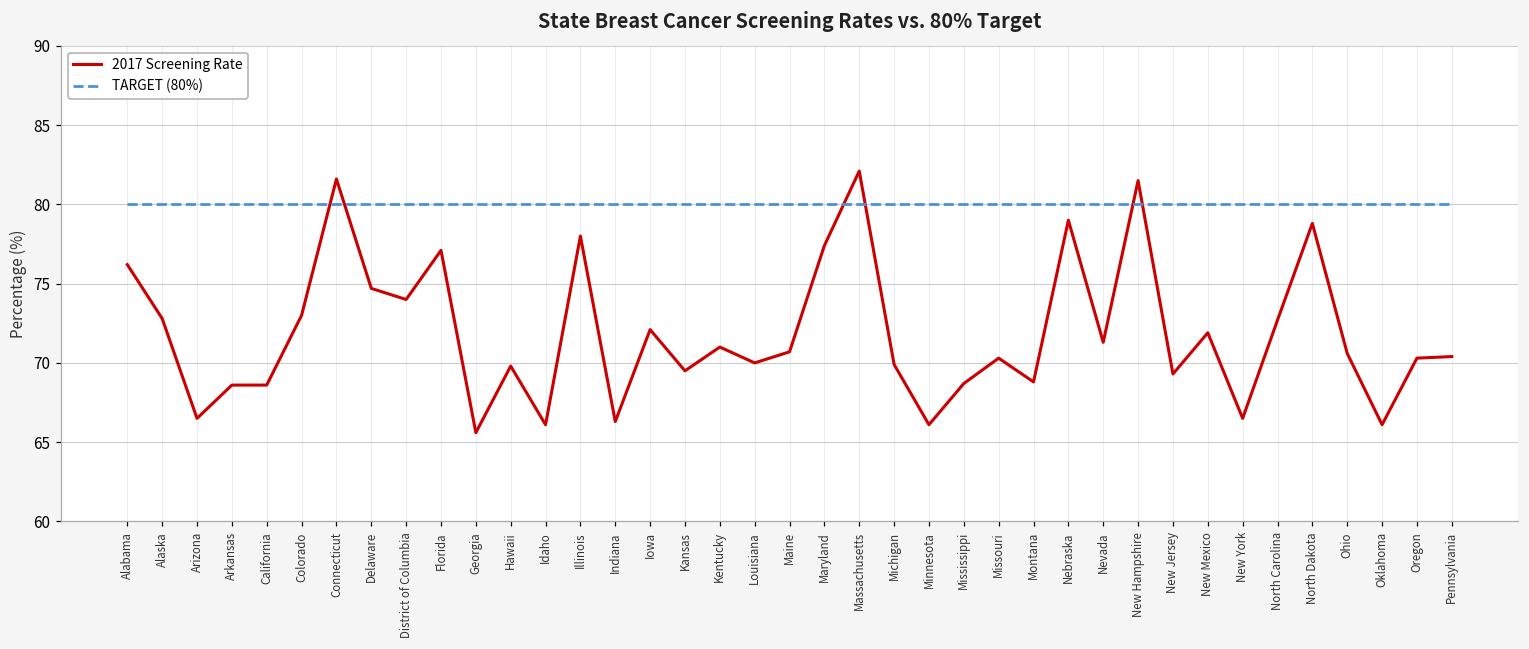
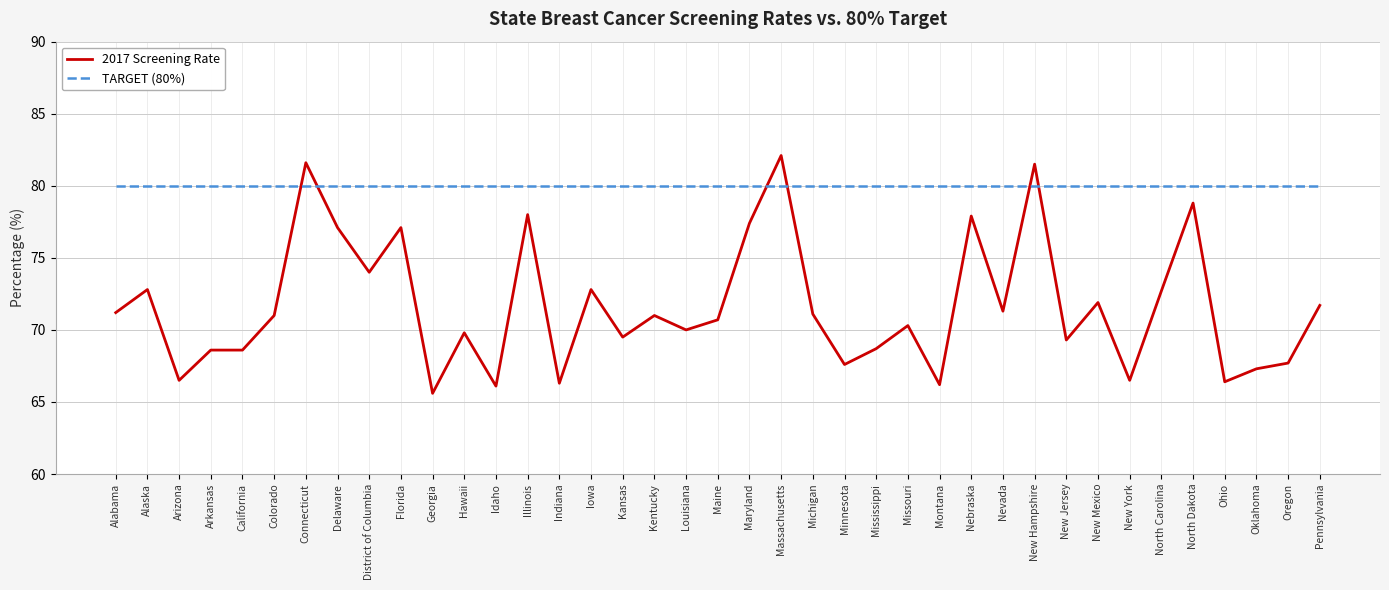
  {
    "2017 Screening Rate": {
-     "Alabama": 76.2,
+     "Alabama": 71.2,
      "Alaska": 72.8,
      "Arizona": 66.5,
      "Arkansas": 68.6,
      "California": 68.6,
-     "Colorado": 73,
+     "Colorado": 71,
      "Connecticut": 81.6,
-     "Delaware": 74.7,
+     "Delaware": 77.1,
      "District of Columbia": 74.0,
      "Florida": 77.1,
      "Georgia": 65.6,
      "Hawaii": 69.8,
      "Idaho": 66.1,
      "Illinois": 78.0,
      "Indiana": 66.3,
-     "Iowa": 72.1,
+     "Iowa": 72.8,
      "Kansas": 69.5,
      "Kentucky": 71.0,
      "Louisiana": 70.0,
      "Maine": 70.7,
      "Maryland": 77.4,
      "Massachusetts": 82.1,
-     "Michigan": 69.9,
-     "Minnesota": 66.1,
+     "Michigan": 71.1,
+     "Minnesota": 67.6,
      "Mississippi": 68.7,
      "Missouri": 70.3,
-     "Montana": 68.8,
-     "Nebraska": 79.0,
+     "Montana": 66.2,
+     "Nebraska": 77.9,
      "Nevada": 71.3,
      "New Hampshire": 81.5,
      "New Jersey": 69.3,
      "New Mexico": 71.9,
      "New York": 66.5,
      "North Carolina": 72.7,
      "North Dakota": 78.8,
-     "Ohio": 70.6,
-     "Oklahoma": 66.1,
-     "Oregon": 70.3,
-     "Pennsylvania": 70.4
+     "Ohio": 66.4,
+     "Oklahoma": 67.3,
+     "Oregon": 67.7,
+     "Pennsylvania": 71.7
    },
    "TARGET (80%)": {
      "Alabama": 80.0,
      "Alaska": 80.0,
      "Arizona": 80.0,
      "Arkansas": 80.0,
      "California": 80.0,
      "Colorado": 80.0,
      "Connecticut": 80.0,
      "Delaware": 80.0,
      "District of Columbia": 80.0,
      "Florida": 80.0,
      "Georgia": 80.0,
      "Hawaii": 80.0,
      "Idaho": 80.0,
      "Illinois": 80.0,
      "Indiana": 80.0,
      "Iowa": 80.0,
      "Kansas": 80.0,
      "Kentucky": 80.0,
      "Louisiana": 80.0,
      "Maine": 80.0,
      "Maryland": 80.0,
      "Massachusetts": 80.0,
      "Michigan": 80.0,
      "Minnesota": 80.0,
      "Mississippi": 80.0,
      "Missouri": 80.0,
      "Montana": 80.0,
      "Nebraska": 80.0,
      "Nevada": 80.0,
      "New Hampshire": 80.0,
      "New Jersey": 80.0,
      "New Mexico": 80.0,
      "New York": 80.0,
      "North Carolina": 80.0,
      "North Dakota": 80.0,
      "Ohio": 80.0,
      "Oklahoma": 80.0,
      "Oregon": 80.0,
      "Pennsylvania": 80.0
    }
  }
